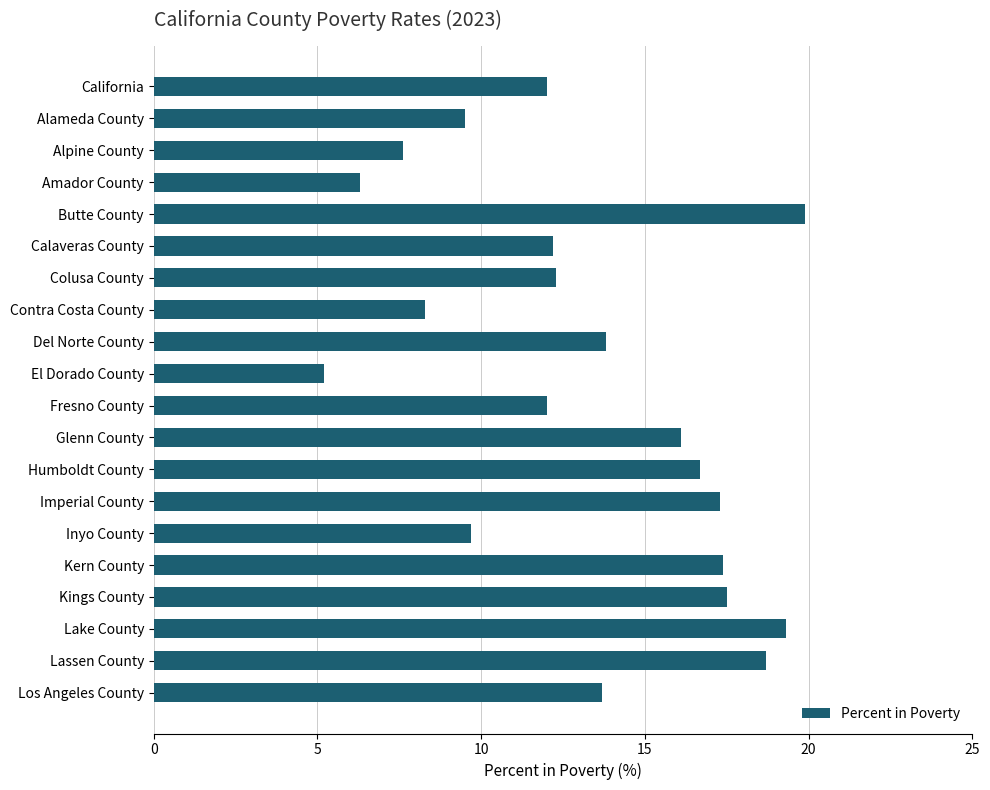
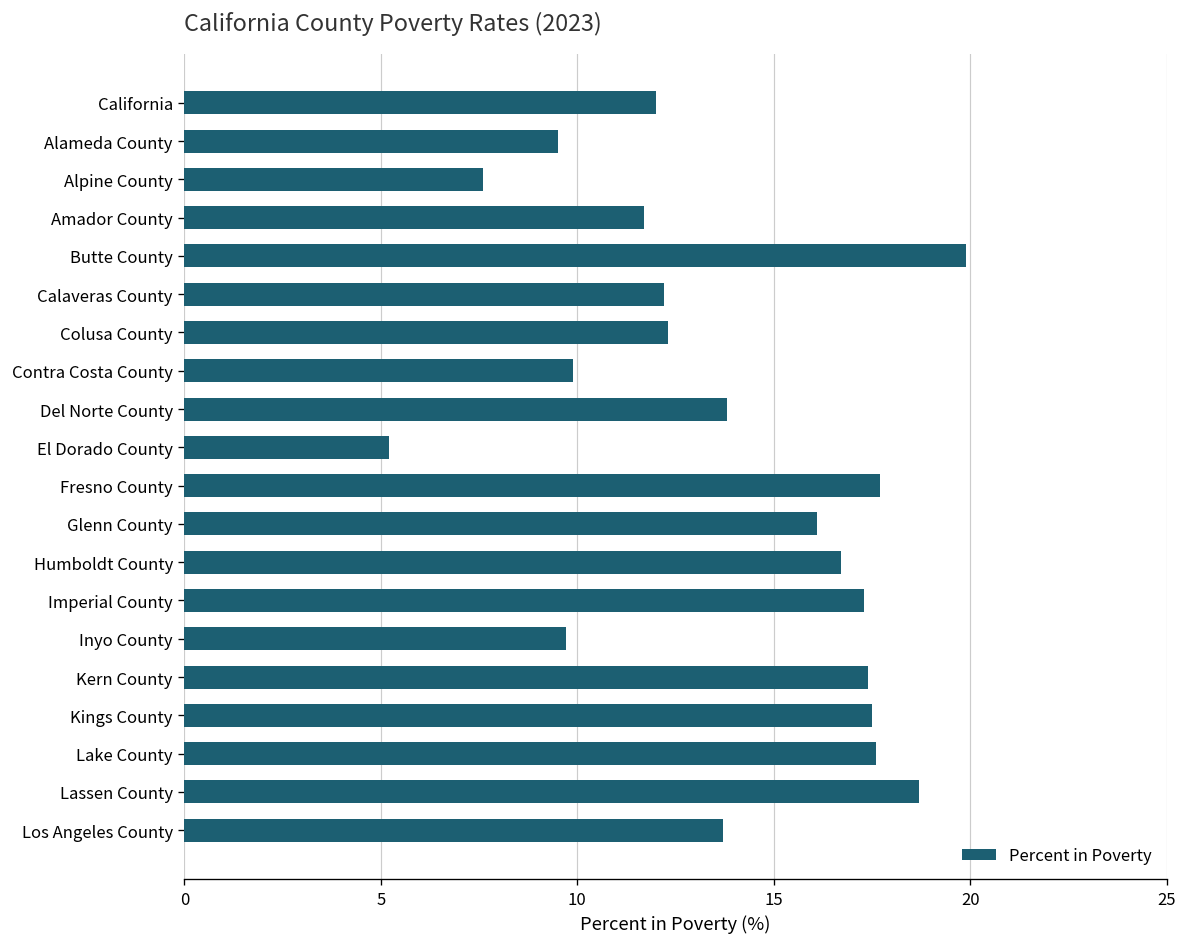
  {
    "California": 12.0,
    "Alameda County": 9.5,
    "Alpine County": 7.6,
-   "Amador County": 6.3,
+   "Amador County": 11.7,
    "Butte County": 19.9,
    "Calaveras County": 12.2,
    "Colusa County": 12.3,
-   "Contra Costa County": 8.3,
+   "Contra Costa County": 9.9,
    "Del Norte County": 13.8,
    "El Dorado County": 5.2,
-   "Fresno County": 12.0,
+   "Fresno County": 17.7,
    "Glenn County": 16.1,
    "Humboldt County": 16.7,
    "Imperial County": 17.3,
    "Inyo County": 9.7,
    "Kern County": 17.4,
    "Kings County": 17.5,
-   "Lake County": 19.3,
+   "Lake County": 17.6,
    "Lassen County": 18.7,
    "Los Angeles County": 13.7
  }
